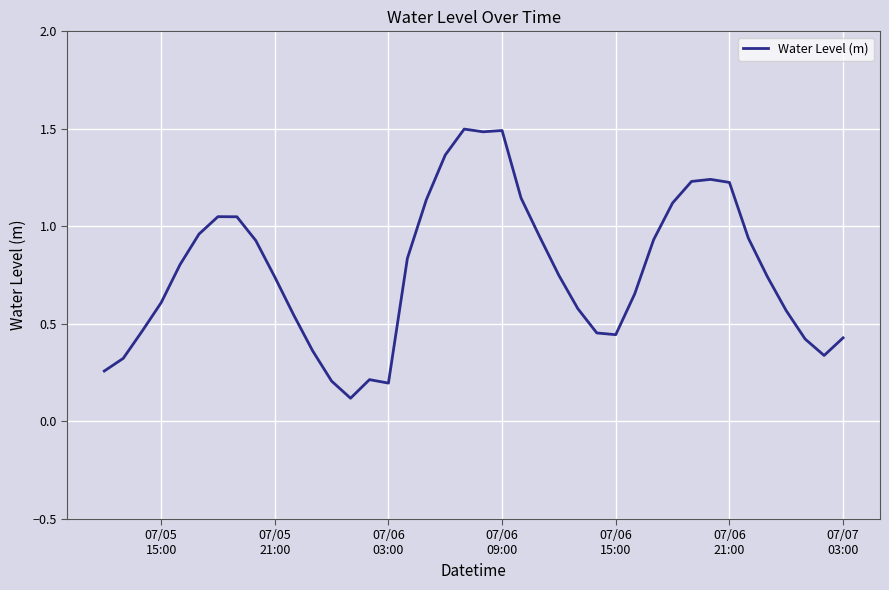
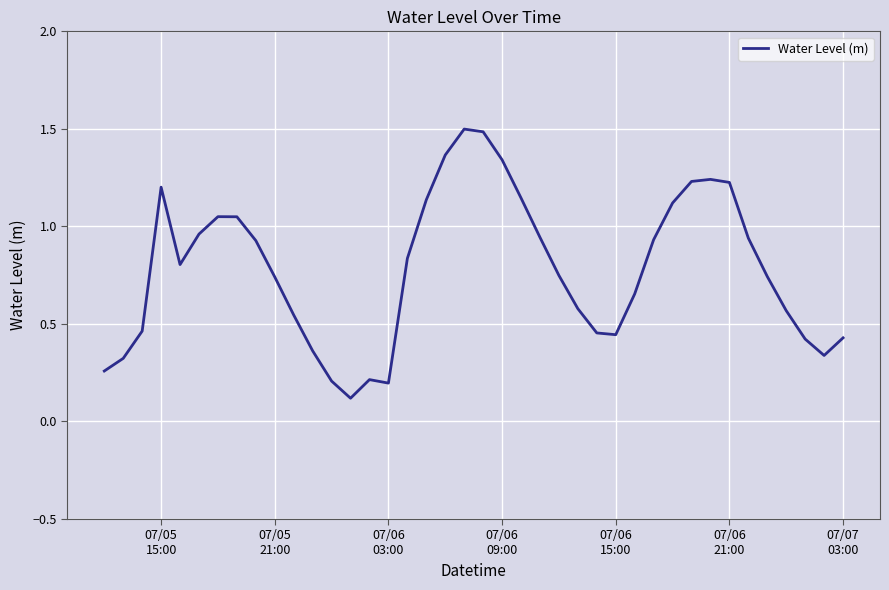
  {
-   "07/05 15:00": 0.61,
+   "07/05 15:00": 1.20,
    "07/05 21:00": 0.74,
    "07/06 03:00": 0.20,
-   "07/06 09:00": 1.49,
+   "07/06 09:00": 1.34,
    "07/06 15:00": 0.44,
    "07/06 21:00": 1.23,
    "07/07 03:00": 0.43
  }
